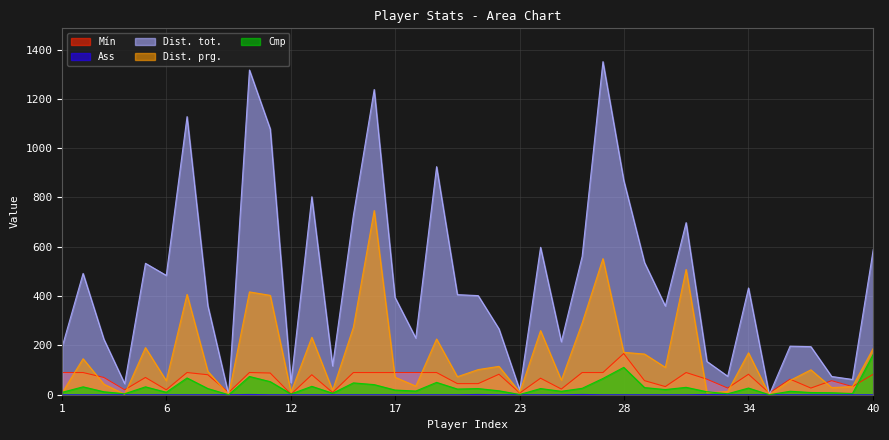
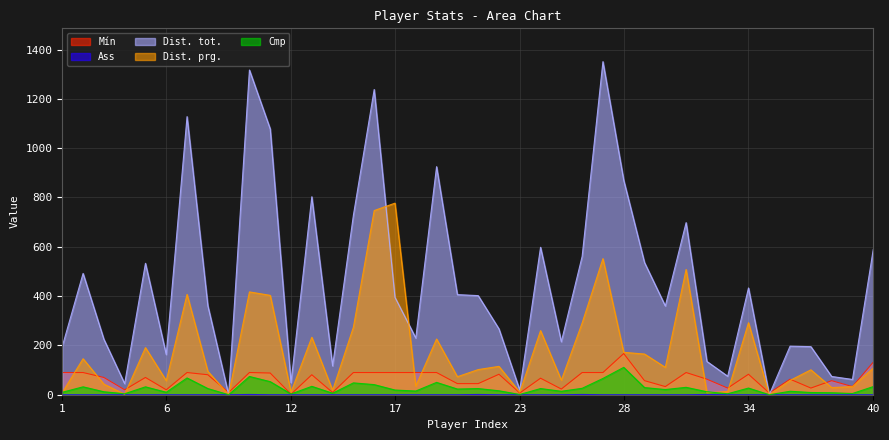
  {
    "Mín": {
      "1": 90,
      "17": 90,
      "34": 80,
-     "40": 80
+     "40": 130
    },
    "Ass": {
      "17": 0,
      "28": 0,
      "34": 0,
      "40": 0
    },
    "Dist. tot.": {
      "1": 200,
-     "6": 480,
+     "6": 160,
      "12": 50,
      "17": 400,
      "28": 870,
      "34": 430,
      "40": 590
    },
    "Dist. prg.": {
      "6": 60,
-     "17": 70,
-     "34": 170,
-     "40": 190
+     "17": 780,
+     "34": 290,
+     "40": 110
    },
    "Cmp": {
      "17": 20,
      "28": 110,
      "34": 30,
-     "40": 160
+     "40": 30
    }
  }
